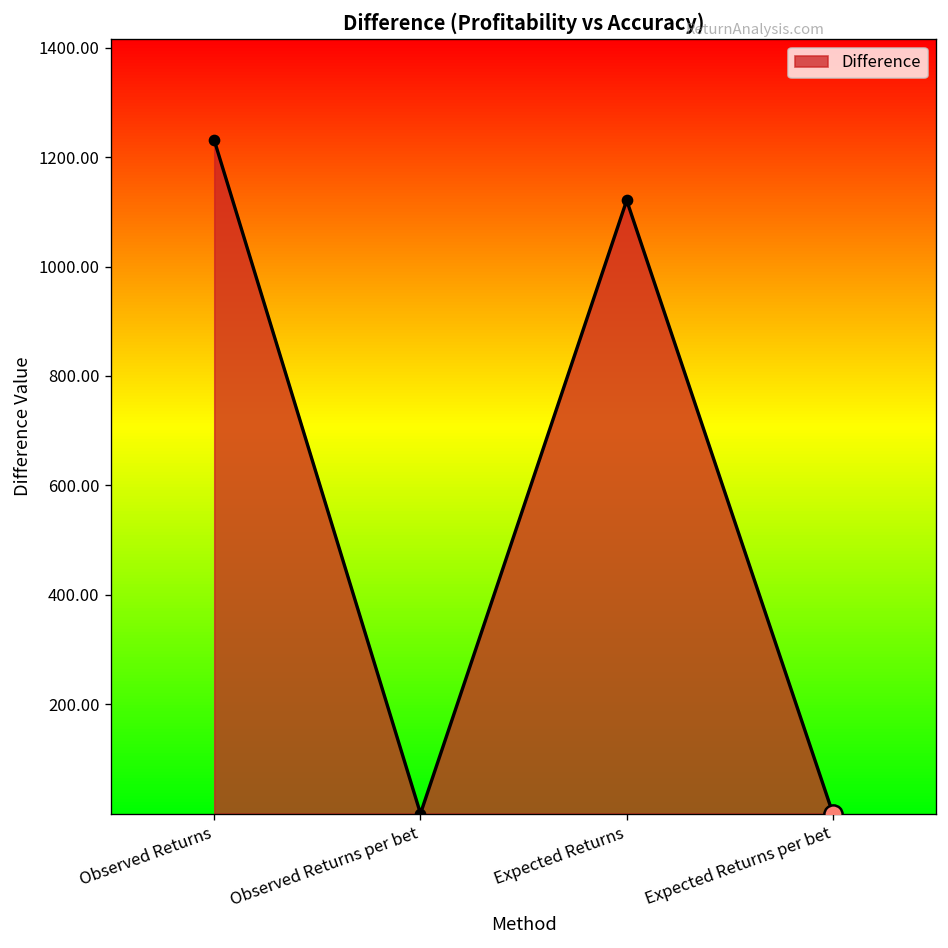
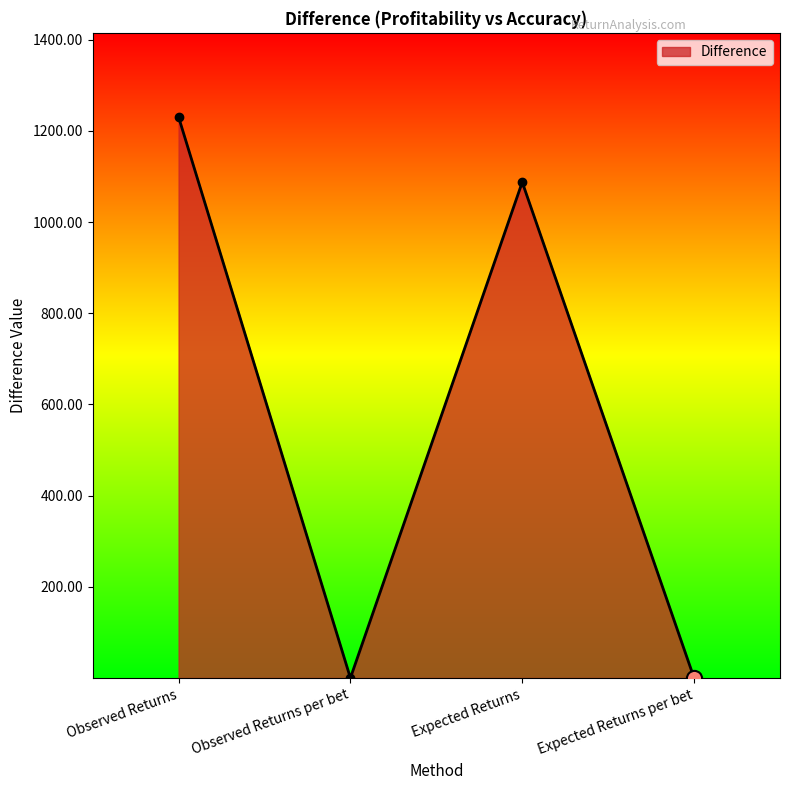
  {
    "Difference": {
      "Observed Returns": 1230,
      "Observed Returns per bet": 0,
-     "Expected Returns": 1120
+     "Expected Returns": 1090
    }
  }
